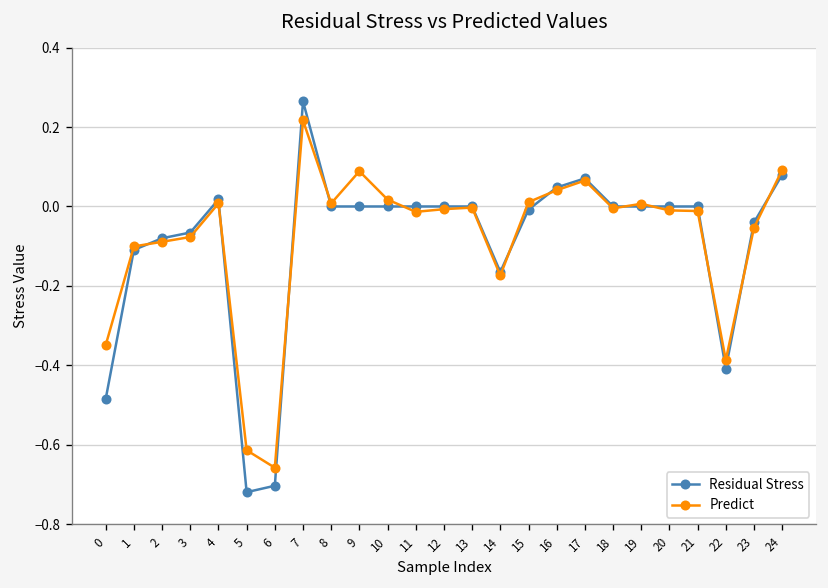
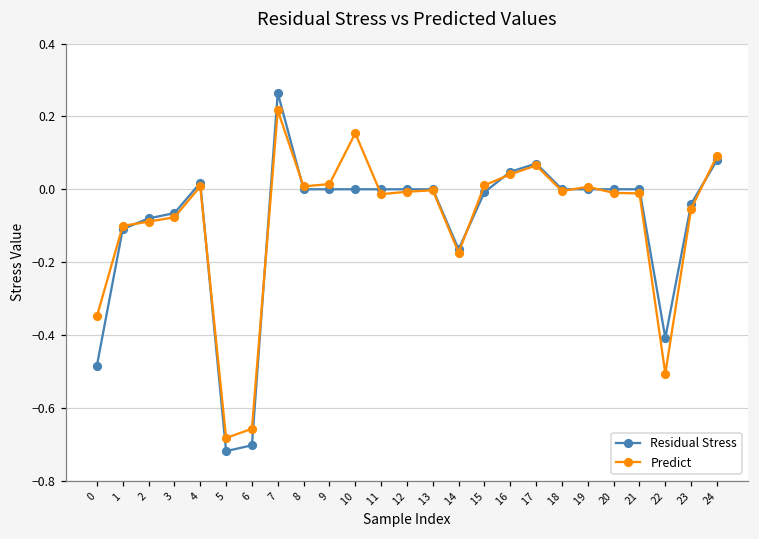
  {
    "Residual Stress": {
      "0": -0.48,
      "1": -0.11,
      "2": -0.08,
      "3": -0.07,
      "4": 0.02,
      "5": -0.72,
      "6": -0.70,
      "7": 0.26,
      "8": 0.00,
      "9": 0.00,
      "10": 0.00,
      "11": 0.00,
      "14": -0.16,
      "15": -0.01,
      "20": 0.00,
      "21": 0.00,
      "22": -0.41,
      "23": -0.04,
      "24": 0.08
    },
    "Predict": {
      "0": -0.35,
      "1": -0.10,
      "2": -0.09,
      "3": -0.08,
      "4": 0.01,
-     "5": -0.61,
+     "5": -0.68,
      "6": -0.66,
      "7": 0.22,
      "8": 0.01,
-     "9": 0.09,
-     "10": 0.02,
+     "9": 0.01,
+     "10": 0.15,
      "11": -0.01,
      "14": -0.17,
      "15": 0.01,
      "20": -0.01,
      "21": -0.01,
-     "22": -0.39,
+     "22": -0.51,
      "23": -0.05,
      "24": 0.09
    }
  }
